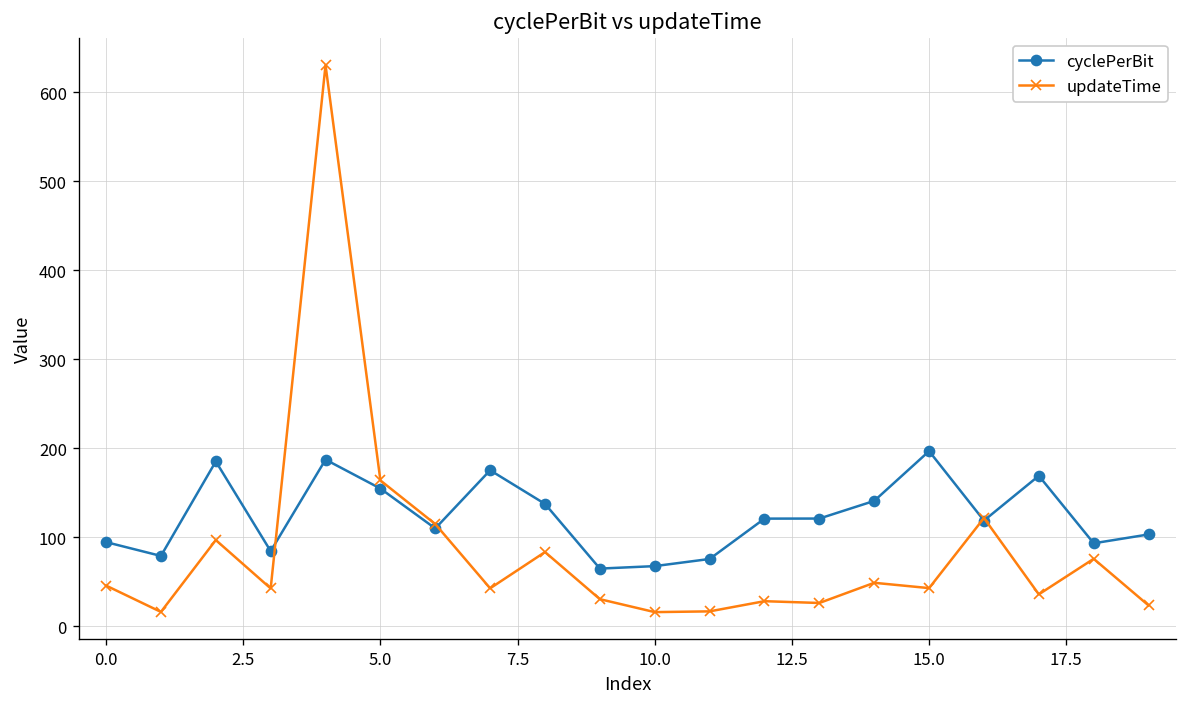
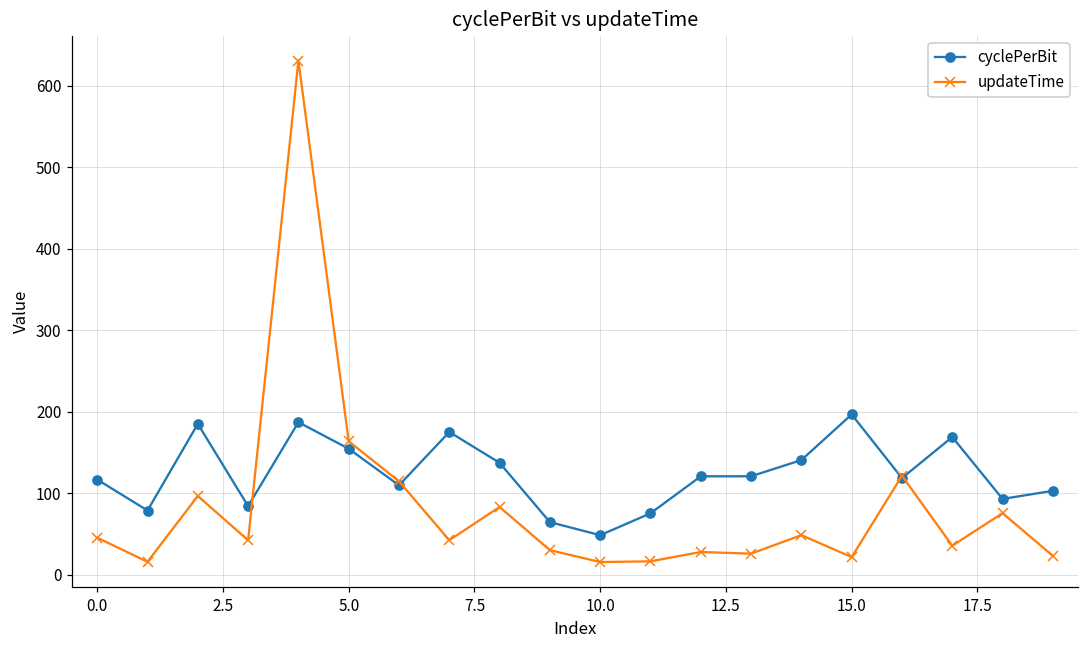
  {
    "cyclePerBit": {
-     "0.0": 90,
+     "0.0": 120,
      "5.0": 150,
-     "10.0": 70,
+     "10.0": 50,
      "15.0": 200
    },
    "updateTime": {
      "0.0": 50,
      "5.0": 160,
      "10.0": 20,
-     "15.0": 40
+     "15.0": 20
    }
  }
